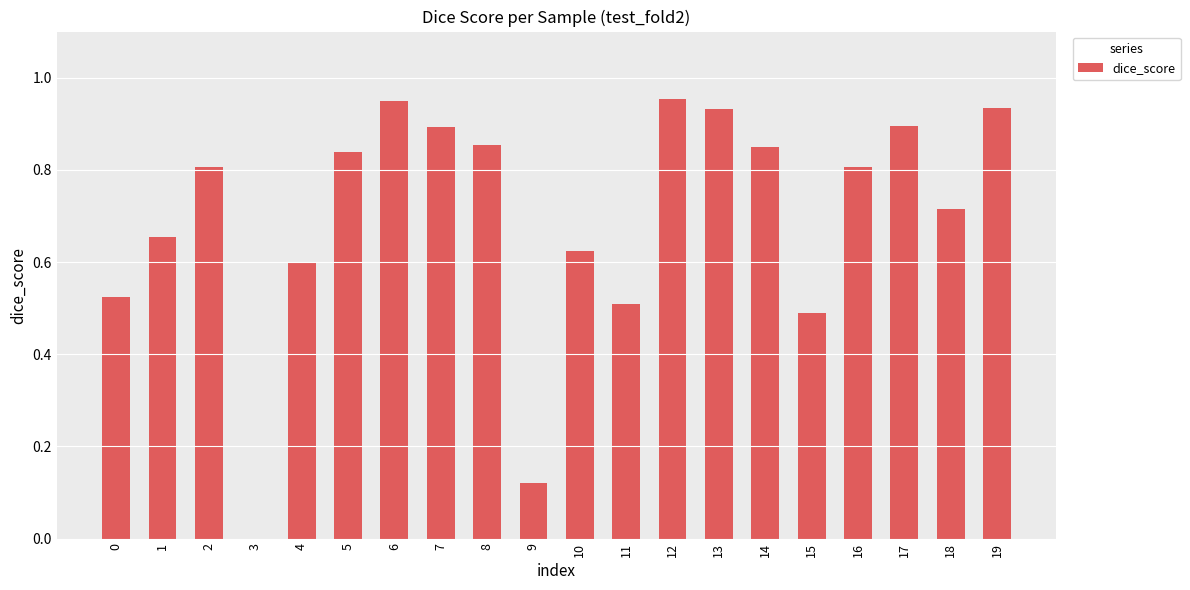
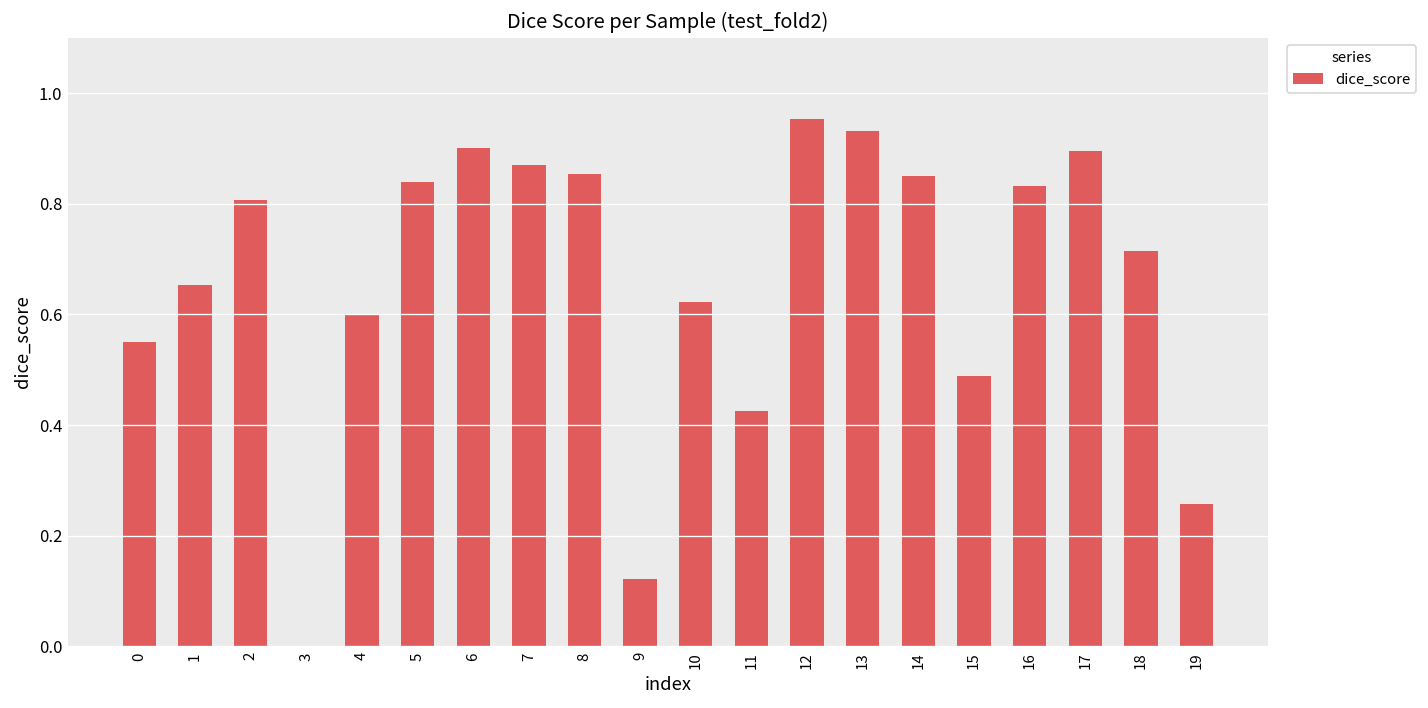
  {
-   "0": 0.52,
+   "0": 0.55,
    "1": 0.65,
    "2": 0.81,
    "3": 0.00,
    "4": 0.60,
    "5": 0.84,
-   "6": 0.95,
-   "7": 0.89,
+   "6": 0.90,
+   "7": 0.87,
    "8": 0.85,
    "9": 0.12,
    "10": 0.62,
-   "11": 0.51,
+   "11": 0.43,
    "12": 0.95,
    "13": 0.93,
    "14": 0.85,
    "15": 0.49,
-   "16": 0.81,
+   "16": 0.83,
    "17": 0.90,
    "18": 0.71,
-   "19": 0.94
+   "19": 0.26
  }
